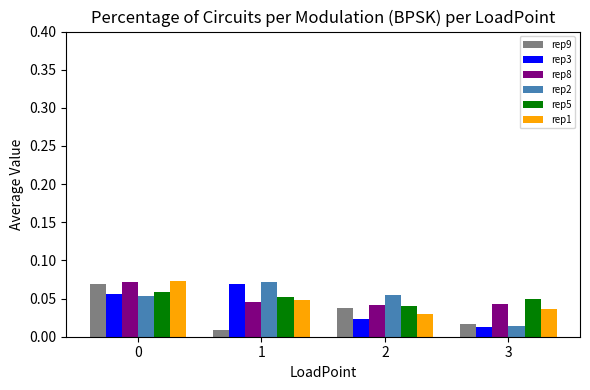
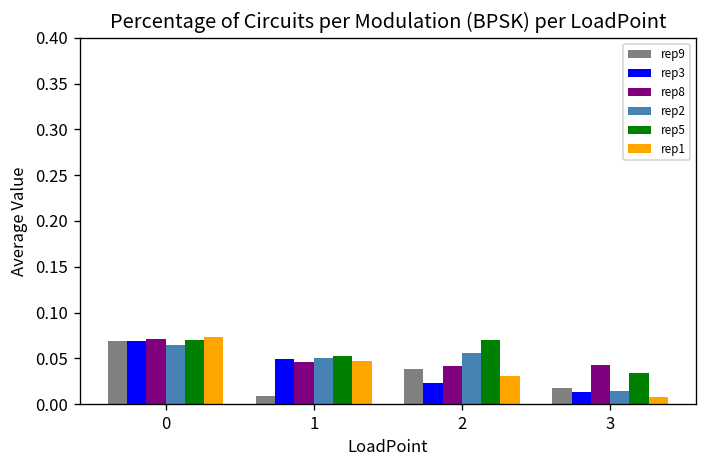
  {
    "rep9": {
      "0": 0.07,
      "1": 0.01,
      "2": 0.04,
      "3": 0.02
    },
    "rep3": {
-     "0": 0.06,
-     "1": 0.07,
+     "0": 0.07,
+     "1": 0.05,
      "2": 0.02,
      "3": 0.01
    },
    "rep8": {
      "0": 0.07,
      "1": 0.05,
      "2": 0.04,
      "3": 0.04
    },
    "rep2": {
-     "0": 0.05,
-     "1": 0.07,
+     "0": 0.06,
+     "1": 0.05,
      "2": 0.06,
      "3": 0.01
    },
    "rep5": {
-     "0": 0.06,
+     "0": 0.07,
      "1": 0.05,
-     "2": 0.04,
-     "3": 0.05
+     "2": 0.07,
+     "3": 0.03
    },
    "rep1": {
      "0": 0.07,
      "1": 0.05,
      "2": 0.03,
-     "3": 0.04
+     "3": 0.01
    }
  }
